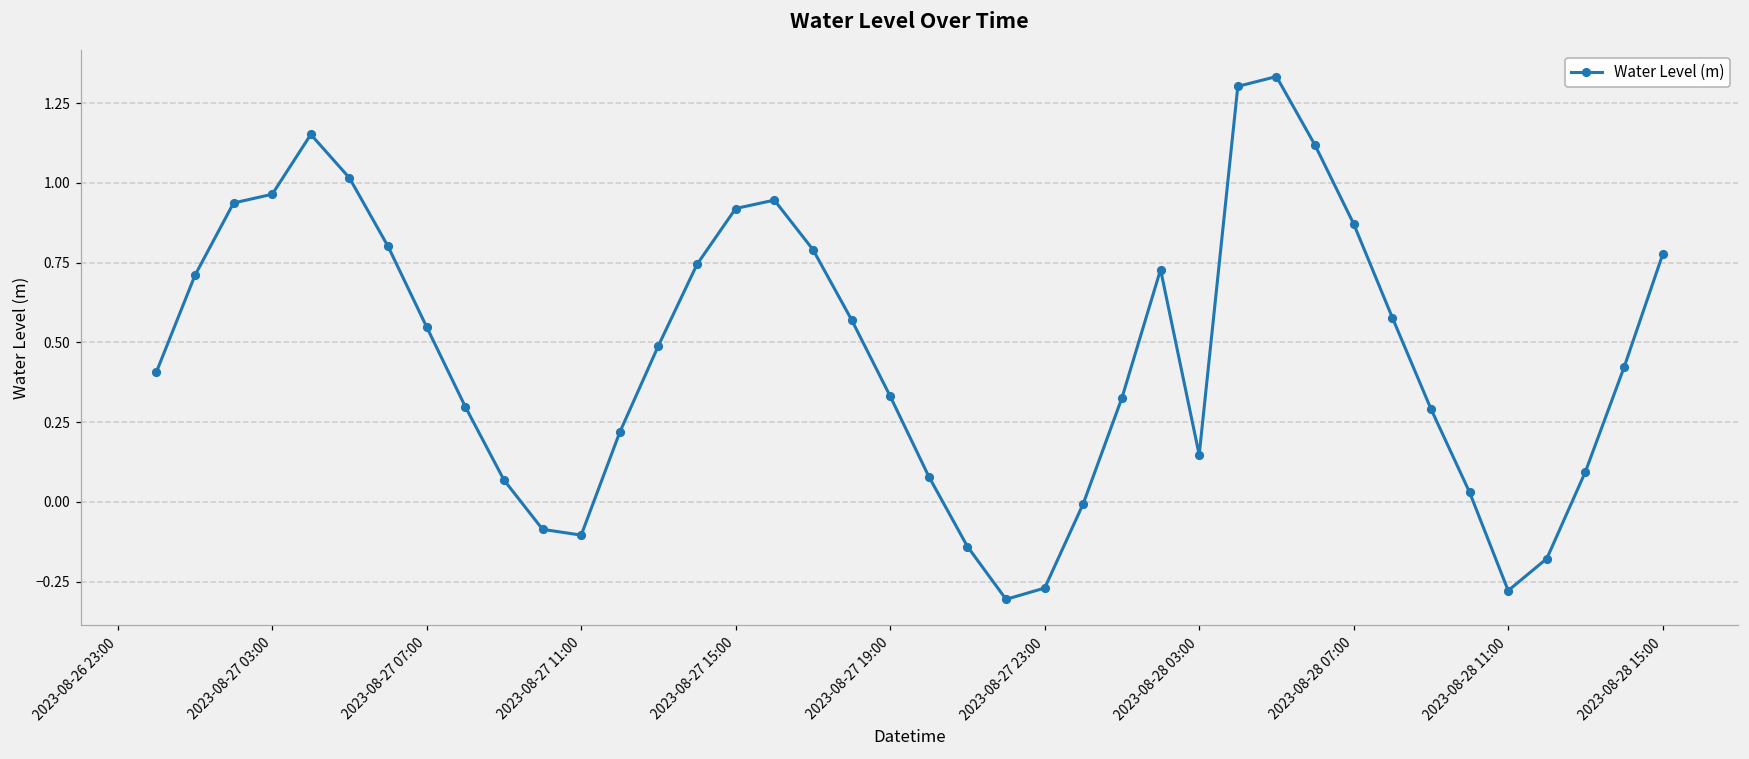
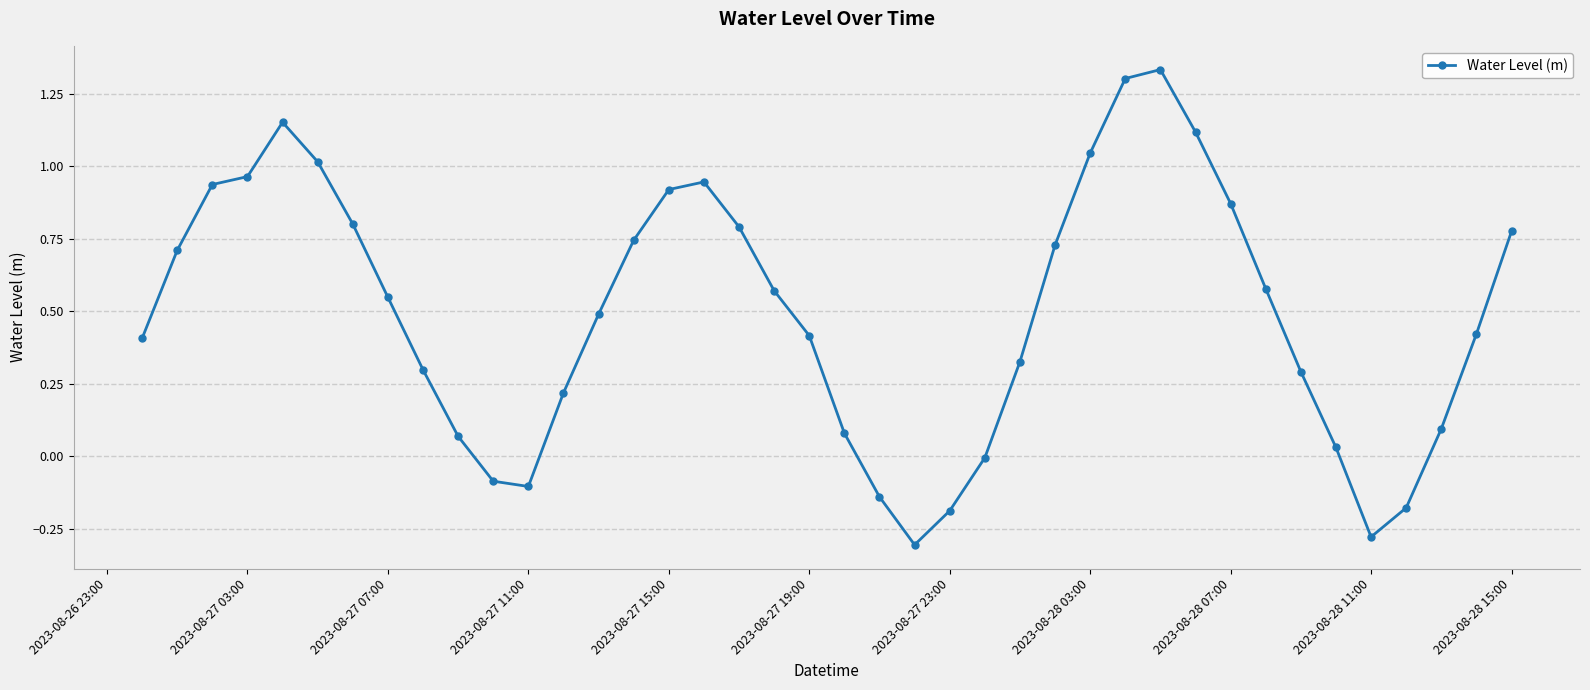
  {
    "2023-08-27 03:00": 0.96,
    "2023-08-27 07:00": 0.55,
    "2023-08-27 11:00": -0.10,
    "2023-08-27 15:00": 0.92,
-   "2023-08-27 19:00": 0.33,
-   "2023-08-27 23:00": -0.27,
-   "2023-08-28 03:00": 0.15,
+   "2023-08-27 19:00": 0.42,
+   "2023-08-27 23:00": -0.19,
+   "2023-08-28 03:00": 1.05,
    "2023-08-28 07:00": 0.87,
    "2023-08-28 11:00": -0.28,
    "2023-08-28 15:00": 0.78
  }
